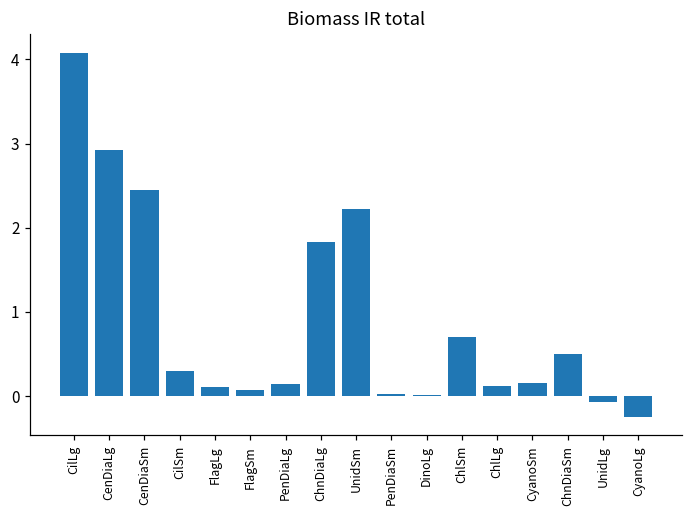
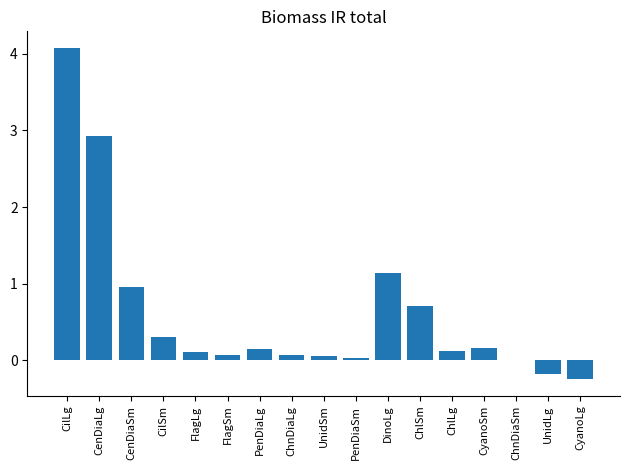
  {
    "CilLg": 4.1,
    "CenDiaLg": 2.9,
-   "CenDiaSm": 2.5,
+   "CenDiaSm": 0.9,
    "CilSm": 0.3,
    "FlagLg": 0.1,
    "FlagSm": 0.1,
    "PenDiaLg": 0.1,
-   "ChnDiaLg": 1.8,
-   "UnidSm": 2.2,
-   "DinoLg": 0.0,
+   "ChnDiaLg": 0.1,
+   "UnidSm": 0.1,
+   "DinoLg": 1.1,
    "ChlSm": 0.7,
    "ChlLg": 0.1,
    "CyanoSm": 0.2,
-   "ChnDiaSm": 0.5,
-   "UnidLg": -0.1,
+   "ChnDiaSm": 0.0,
+   "UnidLg": -0.2,
    "CyanoLg": -0.3
  }
